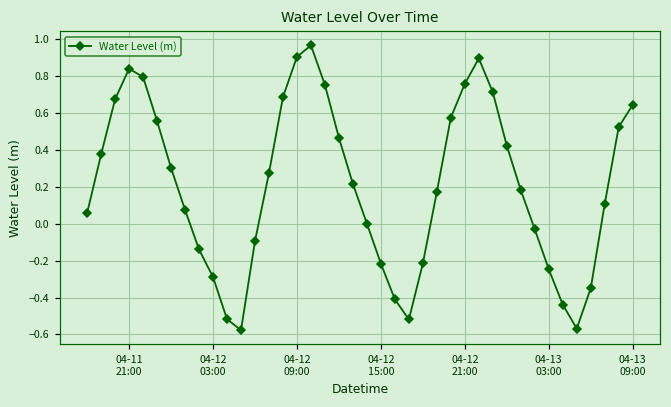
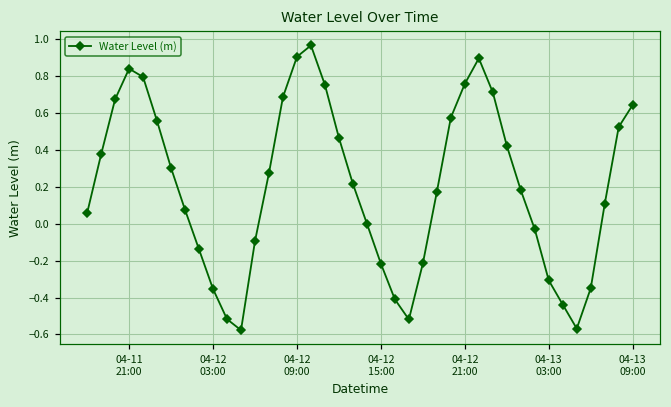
  {
    "04-11 21:00": 0.84,
-   "04-12 03:00": -0.29,
+   "04-12 03:00": -0.35,
    "04-12 09:00": 0.90,
    "04-12 15:00": -0.22,
    "04-12 21:00": 0.76,
-   "04-13 03:00": -0.25,
+   "04-13 03:00": -0.31,
    "04-13 09:00": 0.64
  }
